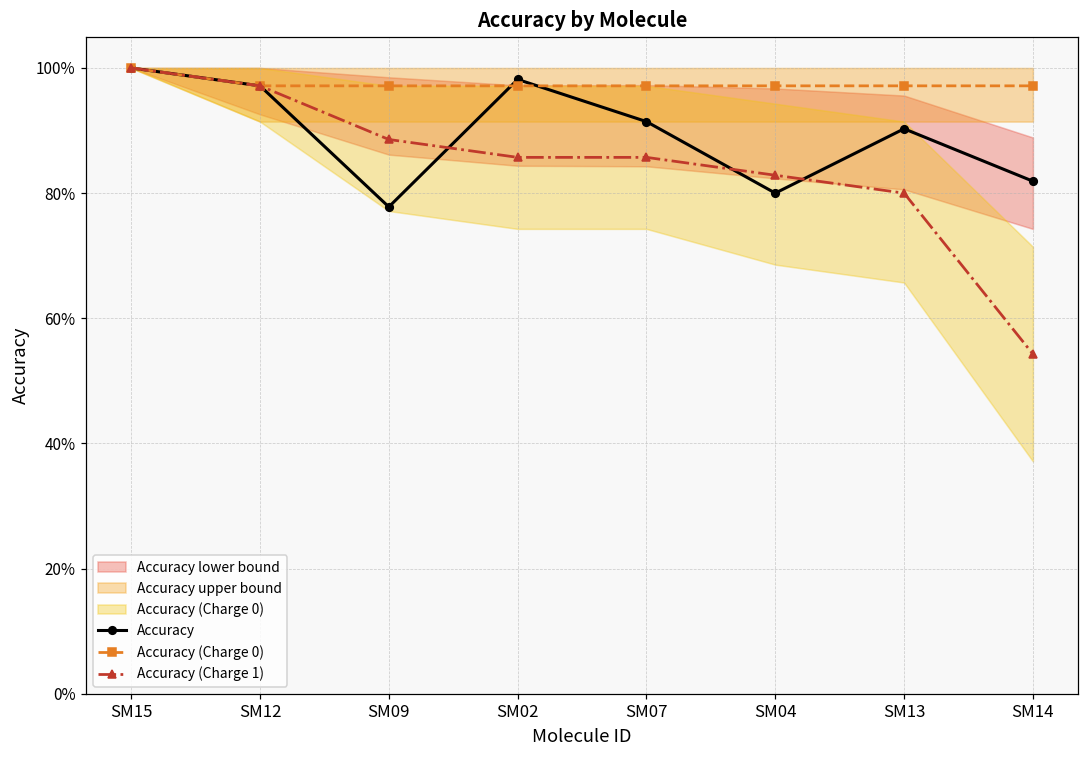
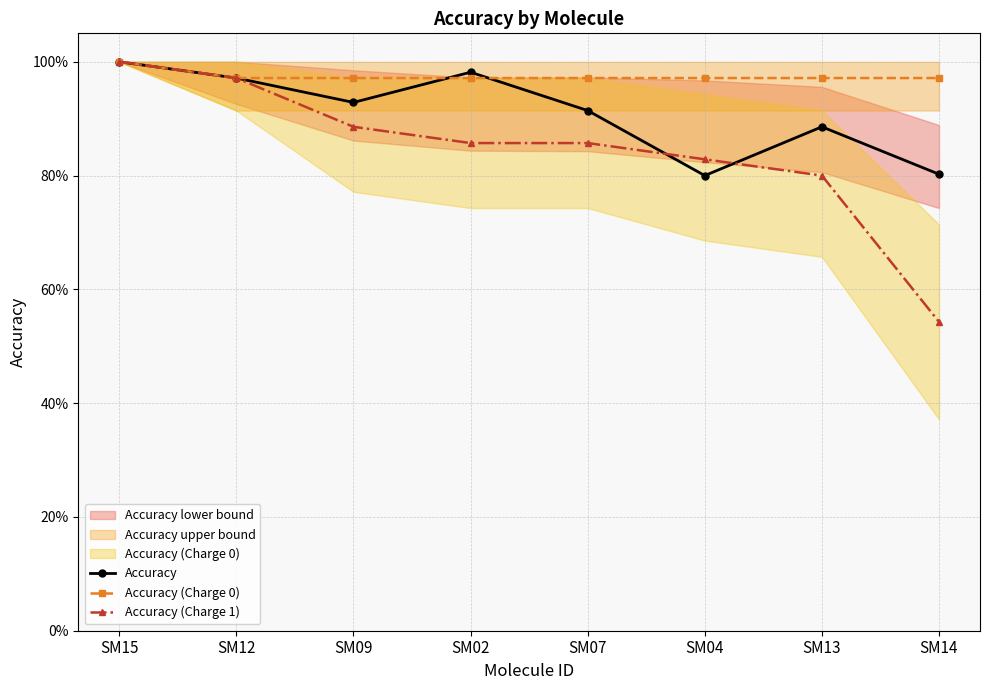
  {
    "Accuracy": {
-     "SM09": "78%",
+     "SM09": "93%",
      "SM02": "98%",
      "SM07": "91%",
      "SM04": "80%",
-     "SM13": "90%",
-     "SM14": "82%"
+     "SM13": "89%",
+     "SM14": "80%"
    }
  }
